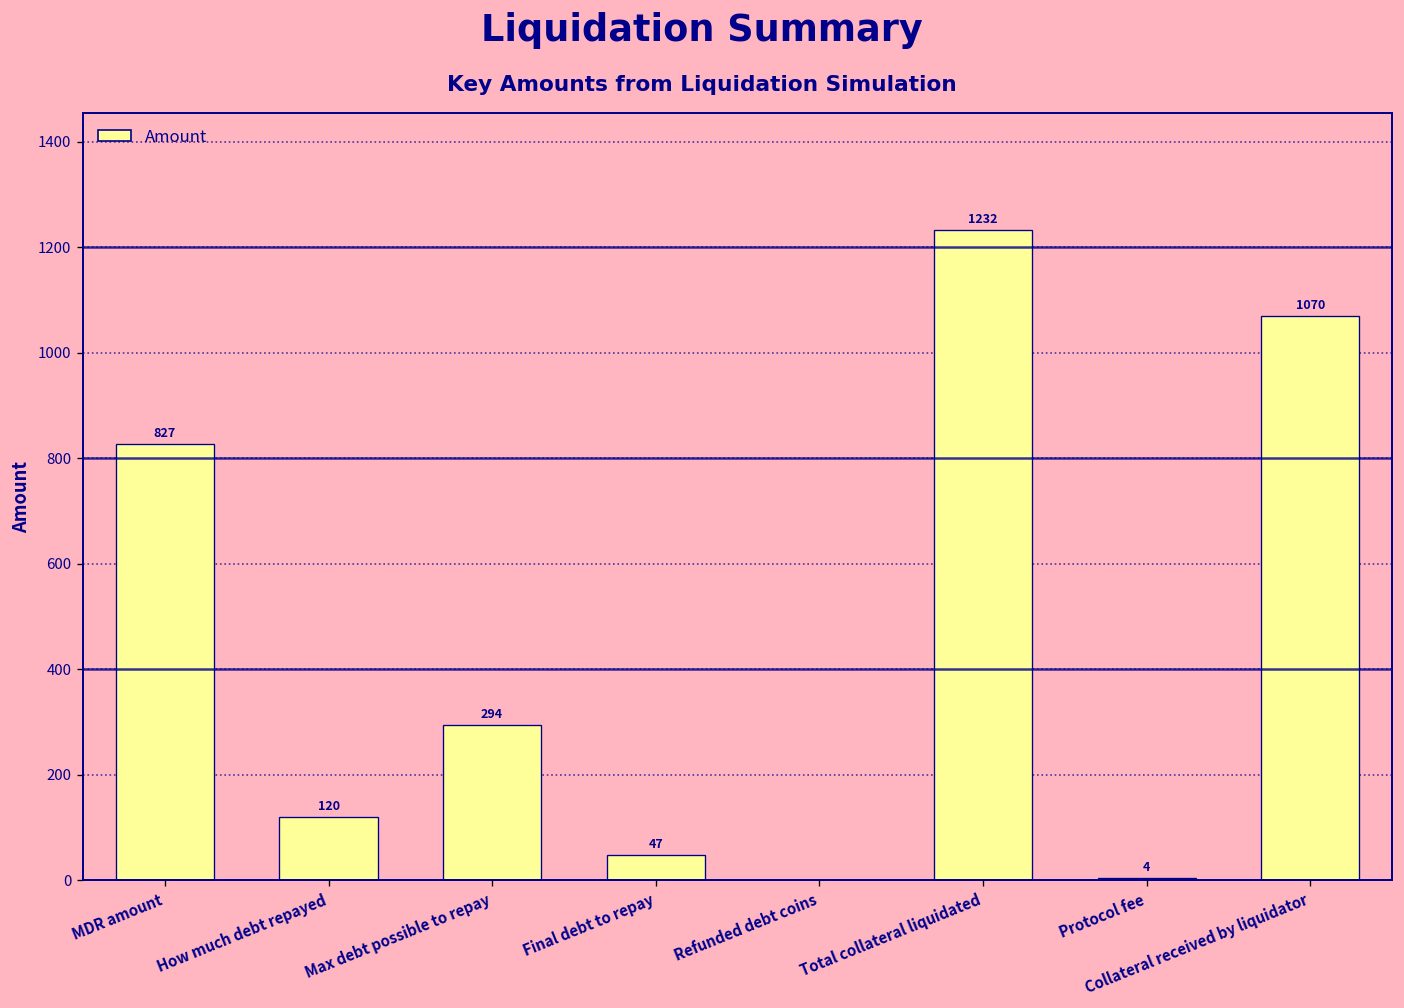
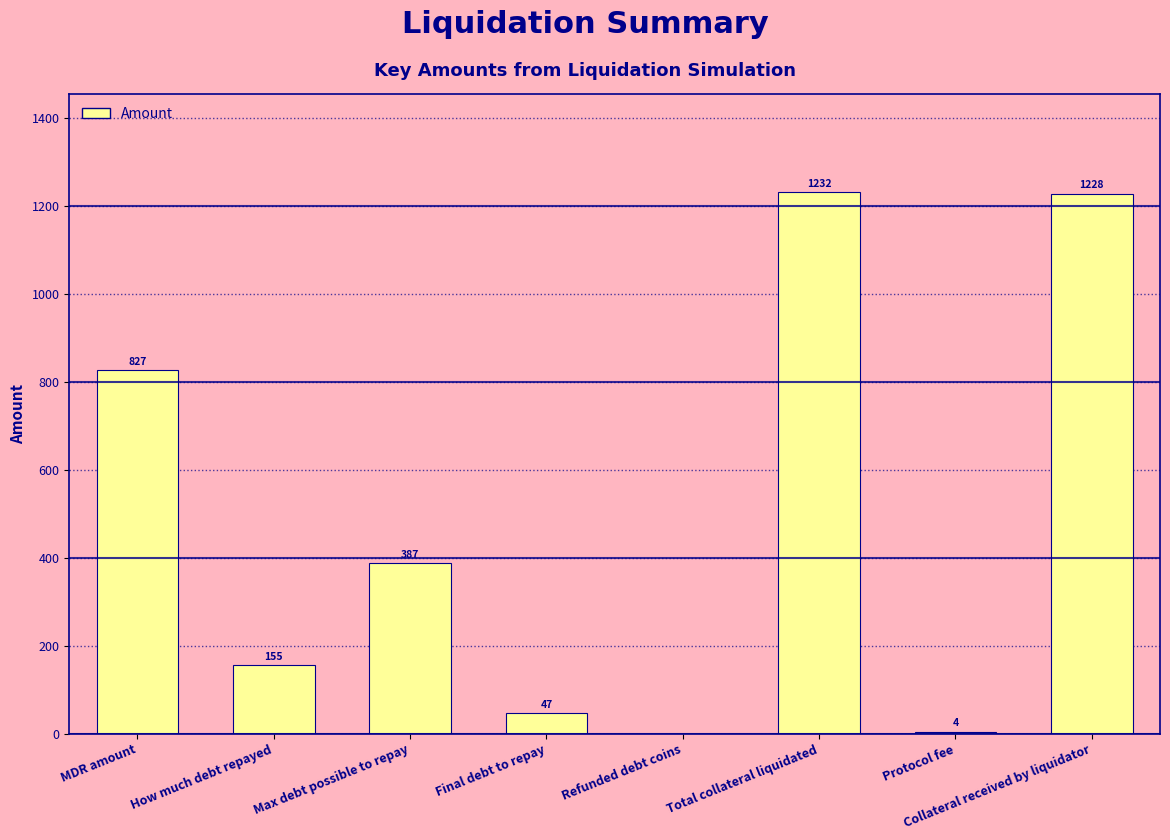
  {
    "MDR amount": 827,
-   "How much debt repayed": 120,
-   "Max debt possible to repay": 294,
+   "How much debt repayed": 155,
+   "Max debt possible to repay": 387,
    "Final debt to repay": 47,
    "Total collateral liquidated": 1232,
    "Protocol fee": 4,
-   "Collateral received by liquidator": 1070
+   "Collateral received by liquidator": 1228
  }
